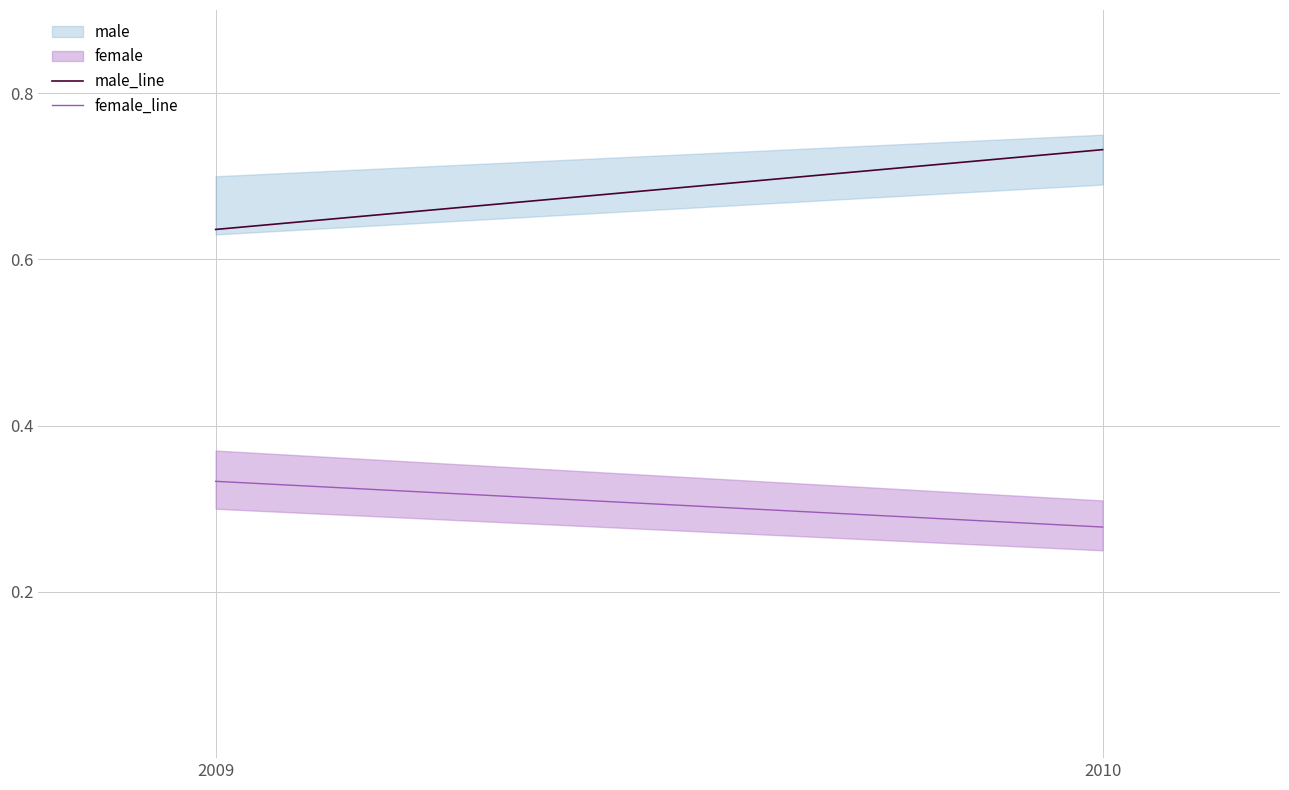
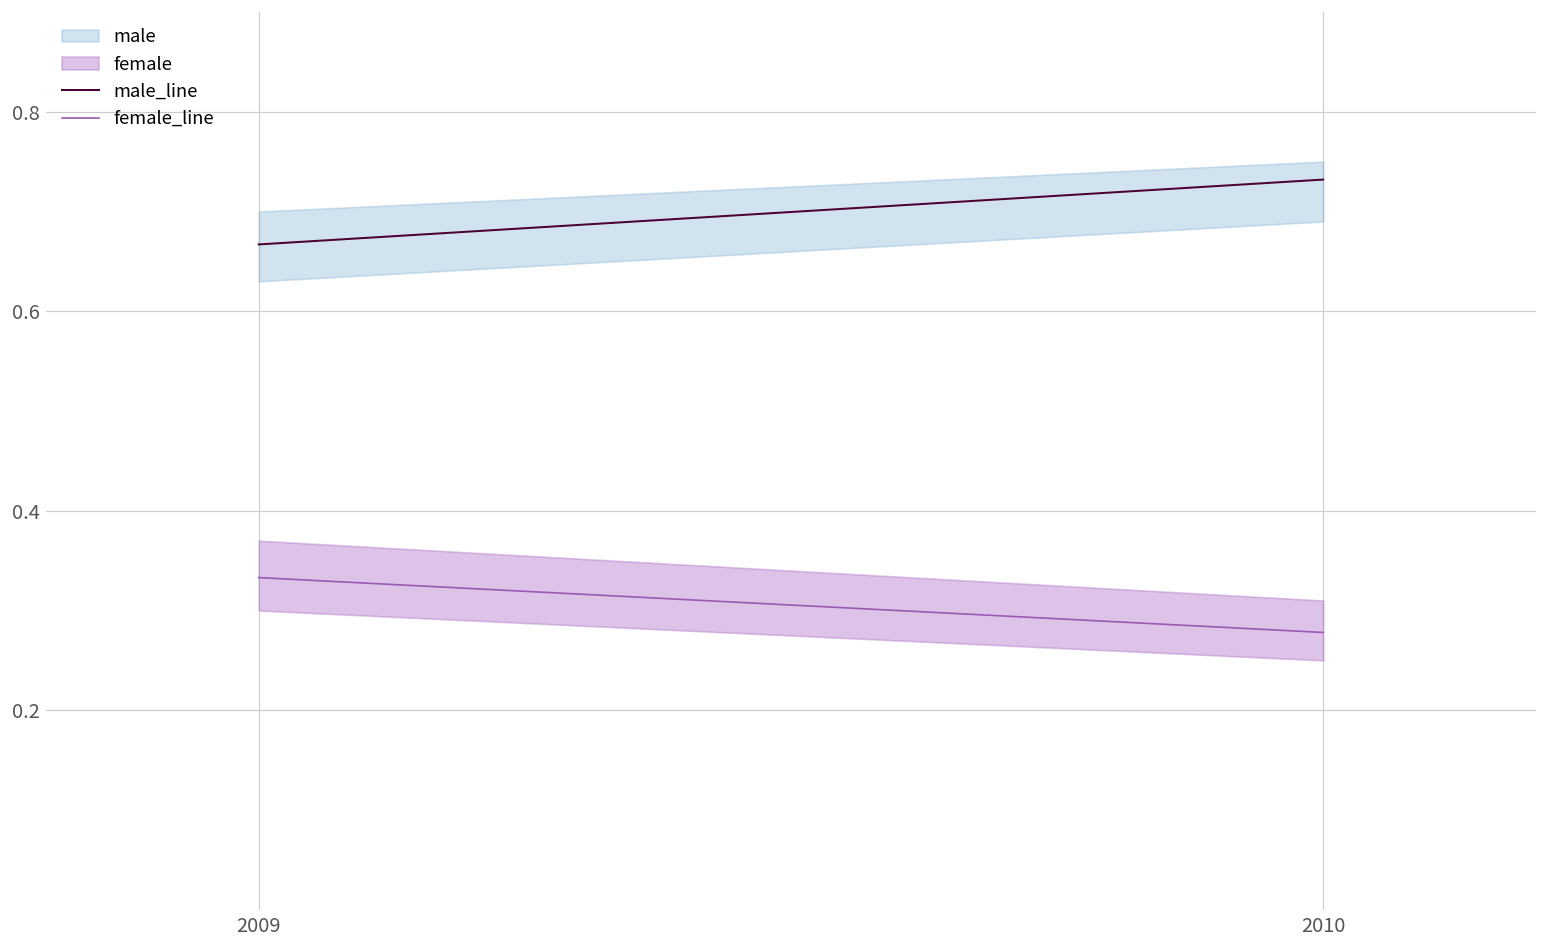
  {
    "male_line": {
-     "2009": 0.64,
+     "2009": 0.67,
      "2010": 0.73
    }
  }
